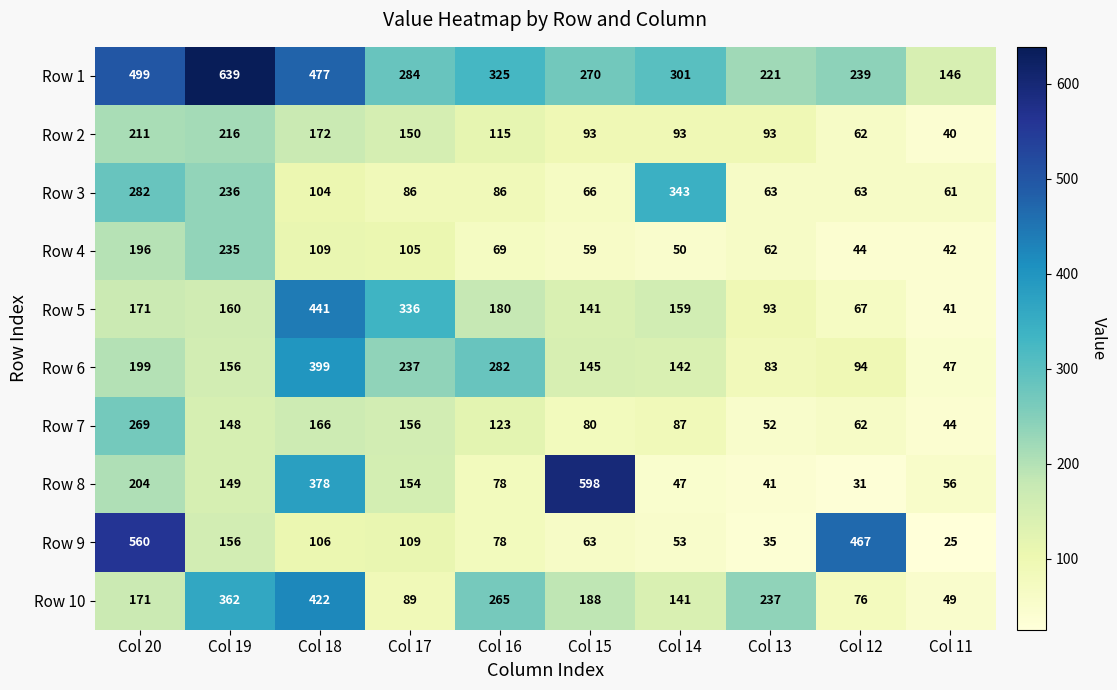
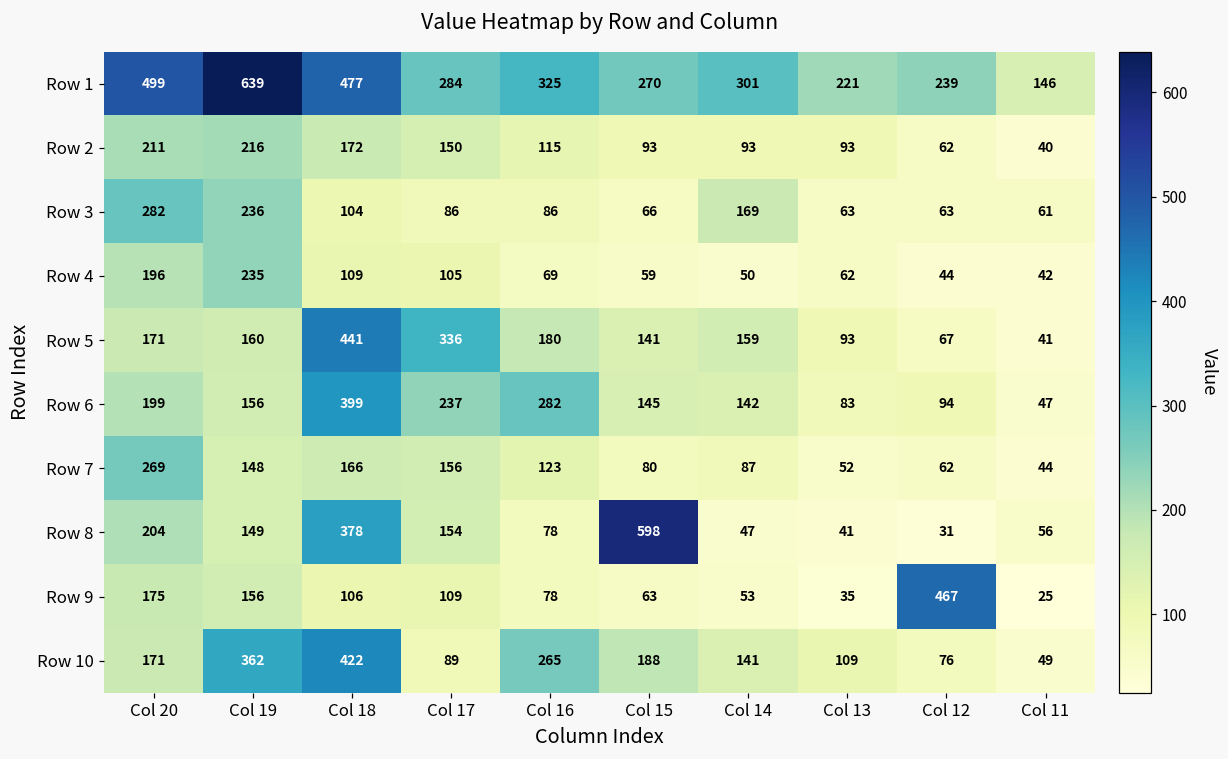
  {
    "Row 1": {
      "Col 20": 499,
      "Col 19": 639,
      "Col 18": 477,
      "Col 17": 284,
      "Col 16": 325,
      "Col 15": 270,
      "Col 14": 301,
      "Col 13": 221,
      "Col 12": 239,
      "Col 11": 146
    },
    "Row 2": {
      "Col 20": 211,
      "Col 19": 216,
      "Col 18": 172,
      "Col 17": 150,
      "Col 16": 115,
      "Col 15": 93,
      "Col 14": 93,
      "Col 13": 93,
      "Col 12": 62,
      "Col 11": 40
    },
    "Row 3": {
      "Col 20": 282,
      "Col 19": 236,
      "Col 18": 104,
      "Col 17": 86,
      "Col 16": 86,
      "Col 15": 66,
-     "Col 14": 343,
+     "Col 14": 169,
      "Col 13": 63,
      "Col 12": 63,
      "Col 11": 61
    },
    "Row 4": {
      "Col 20": 196,
      "Col 19": 235,
      "Col 18": 109,
      "Col 17": 105,
      "Col 16": 69,
      "Col 15": 59,
      "Col 14": 50,
      "Col 13": 62,
      "Col 12": 44,
      "Col 11": 42
    },
    "Row 5": {
      "Col 20": 171,
      "Col 19": 160,
      "Col 18": 441,
      "Col 17": 336,
      "Col 16": 180,
      "Col 15": 141,
      "Col 14": 159,
      "Col 13": 93,
      "Col 12": 67,
      "Col 11": 41
    },
    "Row 6": {
      "Col 20": 199,
      "Col 19": 156,
      "Col 18": 399,
      "Col 17": 237,
      "Col 16": 282,
      "Col 15": 145,
      "Col 14": 142,
      "Col 13": 83,
      "Col 12": 94,
      "Col 11": 47
    },
    "Row 7": {
      "Col 20": 269,
      "Col 19": 148,
      "Col 18": 166,
      "Col 17": 156,
      "Col 16": 123,
      "Col 15": 80,
      "Col 14": 87,
      "Col 13": 52,
      "Col 12": 62,
      "Col 11": 44
    },
    "Row 8": {
      "Col 20": 204,
      "Col 19": 149,
      "Col 18": 378,
      "Col 17": 154,
      "Col 16": 78,
      "Col 15": 598,
      "Col 14": 47,
      "Col 13": 41,
      "Col 12": 31,
      "Col 11": 56
    },
    "Row 9": {
-     "Col 20": 560,
+     "Col 20": 175,
      "Col 19": 156,
      "Col 18": 106,
      "Col 17": 109,
      "Col 16": 78,
      "Col 15": 63,
      "Col 14": 53,
      "Col 13": 35,
      "Col 12": 467,
      "Col 11": 25
    },
    "Row 10": {
      "Col 20": 171,
      "Col 19": 362,
      "Col 18": 422,
      "Col 17": 89,
      "Col 16": 265,
      "Col 15": 188,
      "Col 14": 141,
-     "Col 13": 237,
+     "Col 13": 109,
      "Col 12": 76,
      "Col 11": 49
    }
  }
